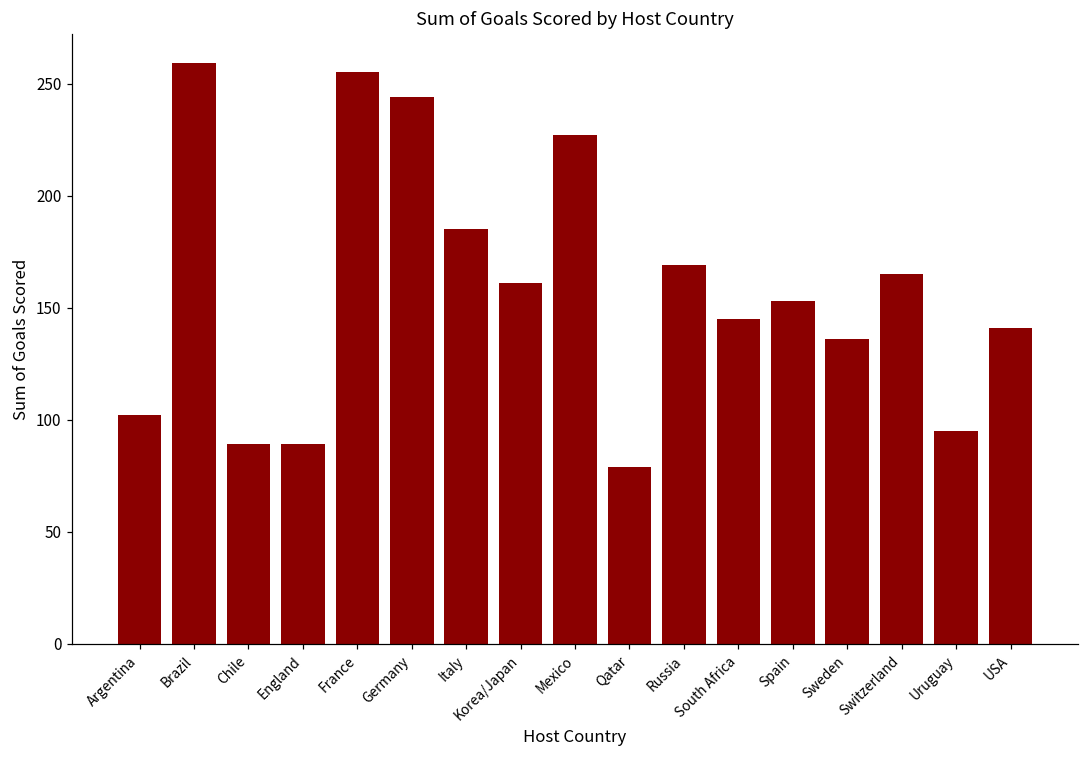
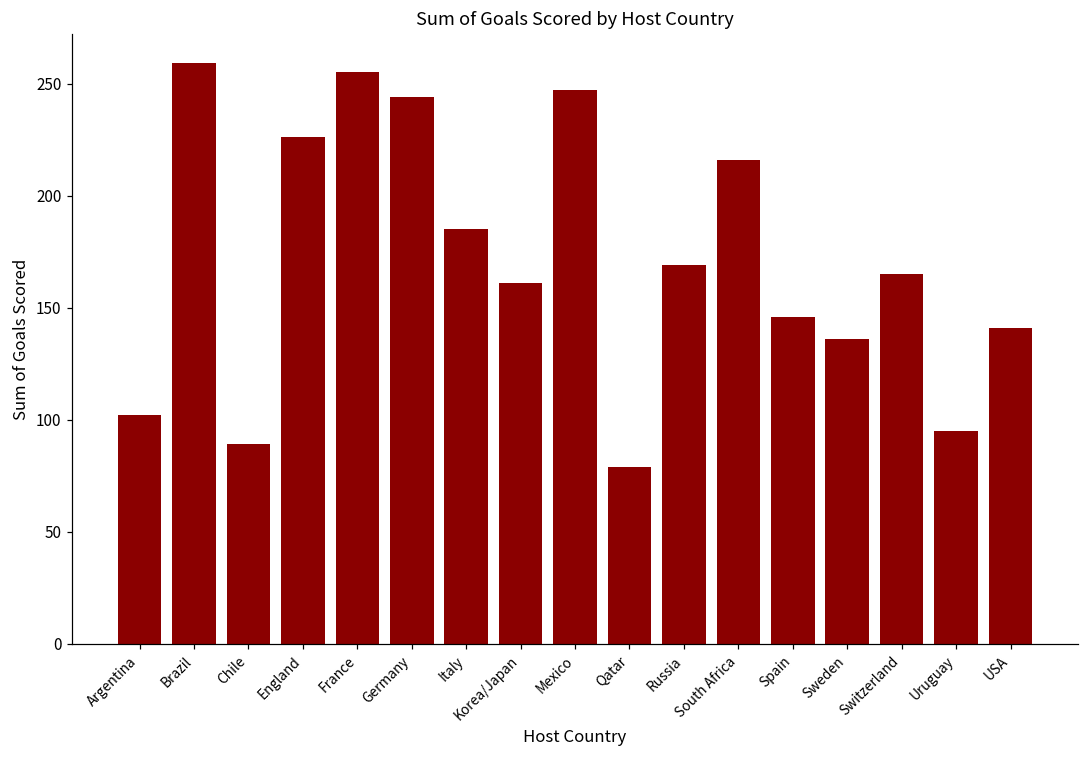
  {
    "Argentina": 102,
    "Brazil": 259,
    "Chile": 89,
-   "England": 89,
+   "England": 226,
    "France": 255,
    "Germany": 244,
    "Italy": 185,
    "Korea/Japan": 161,
-   "Mexico": 227,
+   "Mexico": 247,
    "Qatar": 79,
    "Russia": 169,
-   "South Africa": 145,
-   "Spain": 153,
+   "South Africa": 216,
+   "Spain": 146,
    "Sweden": 136,
    "Switzerland": 165,
    "Uruguay": 95,
    "USA": 141
  }
